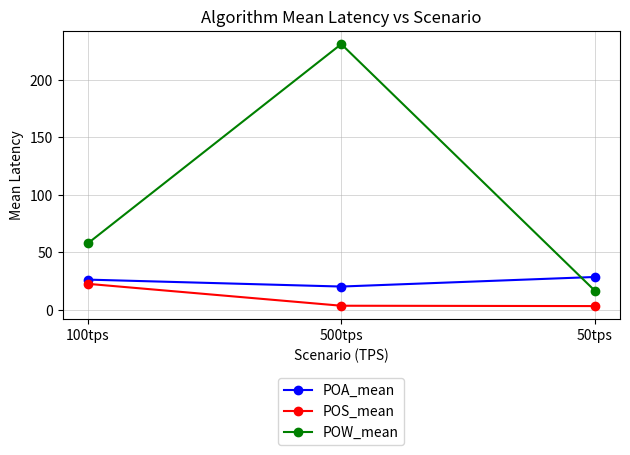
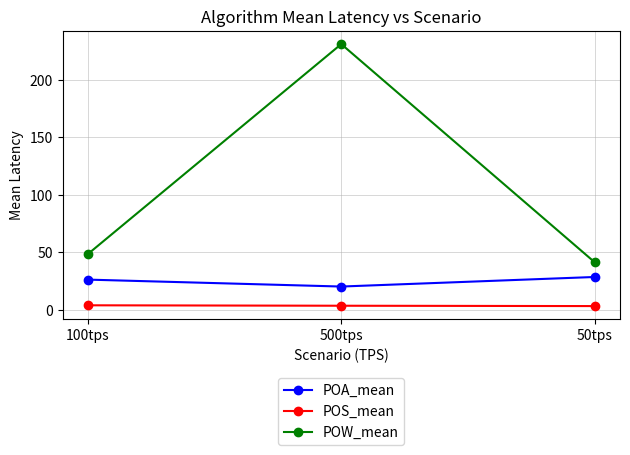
  {
    "POA_mean": {
      "100tps": 26,
      "500tps": 20,
      "50tps": 29
    },
    "POS_mean": {
-     "100tps": 23,
+     "100tps": 4,
      "500tps": 4,
      "50tps": 3
    },
    "POW_mean": {
-     "100tps": 58,
+     "100tps": 48,
      "500tps": 231,
-     "50tps": 17
+     "50tps": 41
    }
  }
